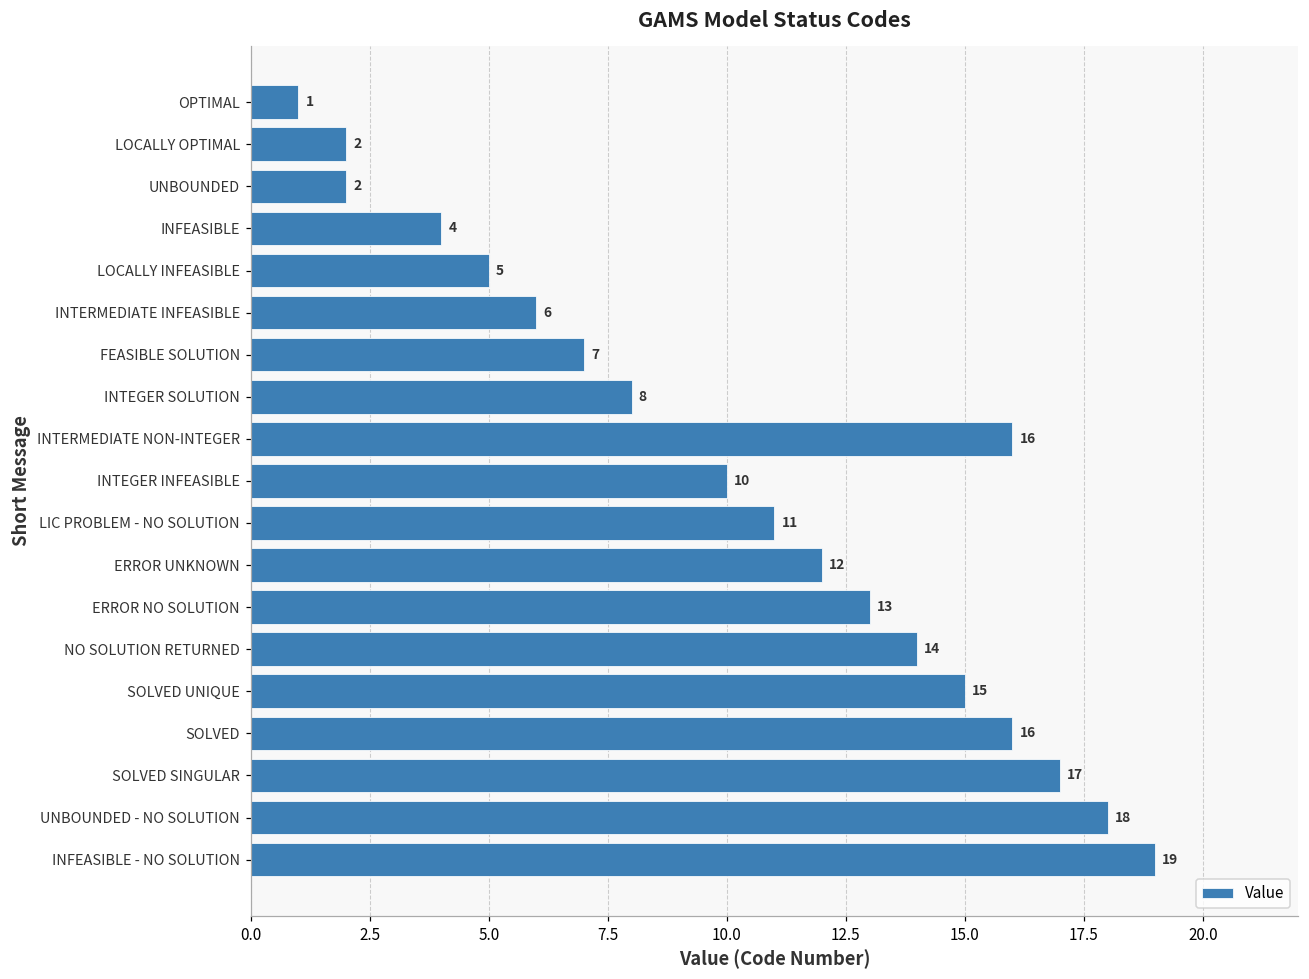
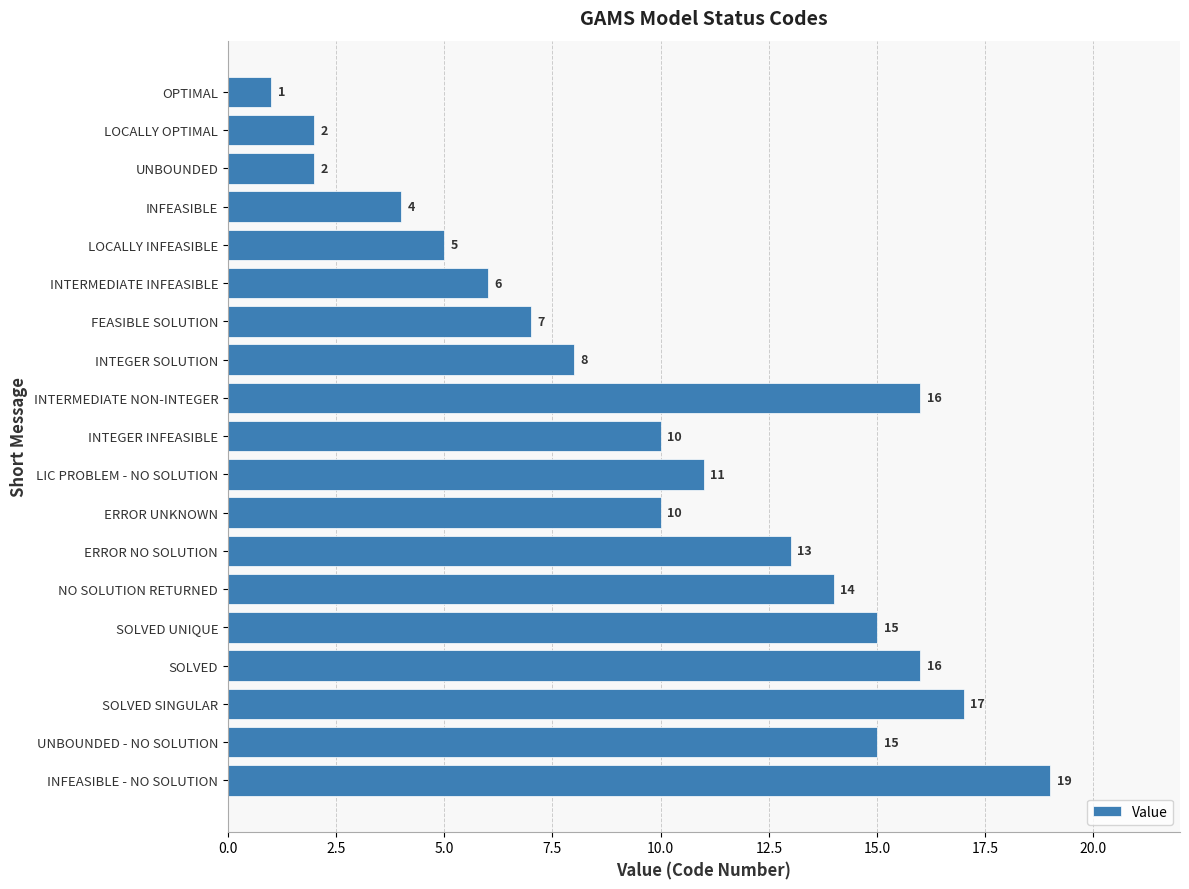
  {
    "OPTIMAL": 1,
    "LOCALLY OPTIMAL": 2,
    "UNBOUNDED": 2,
    "INFEASIBLE": 4,
    "LOCALLY INFEASIBLE": 5,
    "INTERMEDIATE INFEASIBLE": 6,
    "FEASIBLE SOLUTION": 7,
    "INTEGER SOLUTION": 8,
    "INTERMEDIATE NON-INTEGER": 16,
    "INTEGER INFEASIBLE": 10,
    "LIC PROBLEM - NO SOLUTION": 11,
-   "ERROR UNKNOWN": 12,
+   "ERROR UNKNOWN": 10,
    "ERROR NO SOLUTION": 13,
    "NO SOLUTION RETURNED": 14,
    "SOLVED UNIQUE": 15,
    "SOLVED": 16,
    "SOLVED SINGULAR": 17,
-   "UNBOUNDED - NO SOLUTION": 18,
+   "UNBOUNDED - NO SOLUTION": 15,
    "INFEASIBLE - NO SOLUTION": 19
  }
